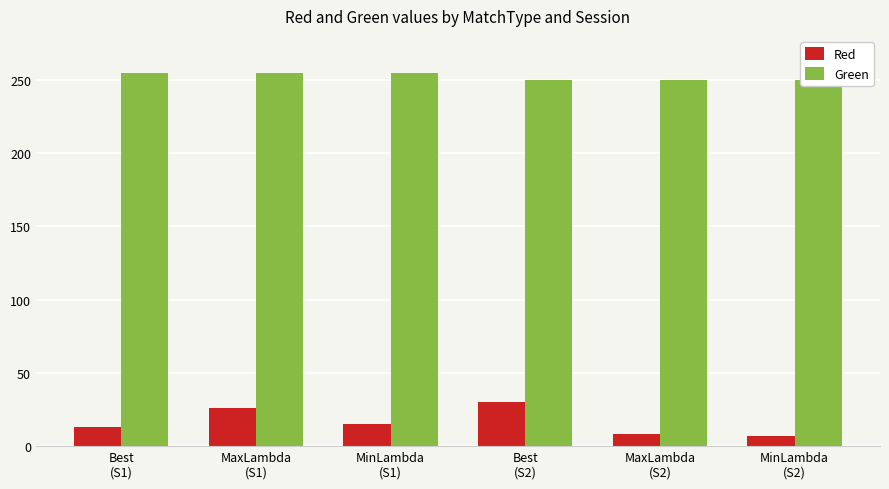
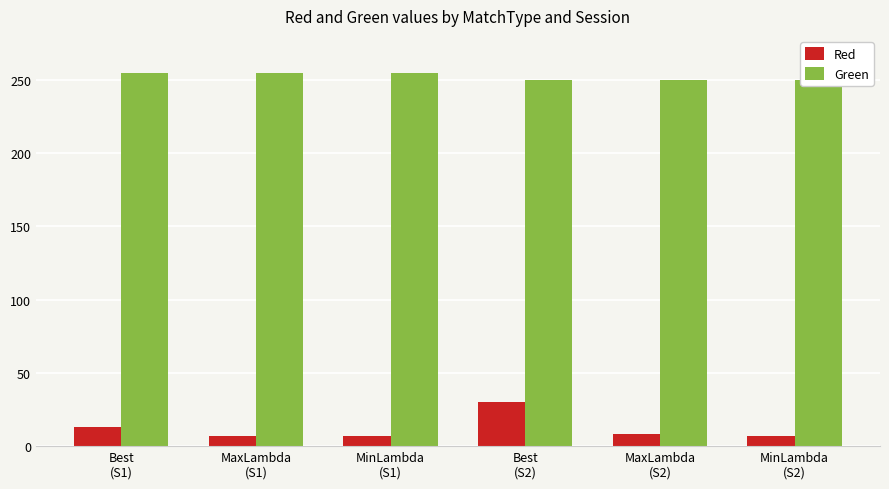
  {
    "Red": {
      "Best (S1)": 13,
-     "MaxLambda (S1)": 26,
-     "MinLambda (S1)": 15,
+     "MaxLambda (S1)": 7,
+     "MinLambda (S1)": 7,
      "Best (S2)": 30,
      "MaxLambda (S2)": 8,
      "MinLambda (S2)": 7
    },
    "Green": {
      "Best (S1)": 255,
      "MaxLambda (S1)": 255,
      "MinLambda (S1)": 255,
      "Best (S2)": 250,
      "MaxLambda (S2)": 250
    }
  }
